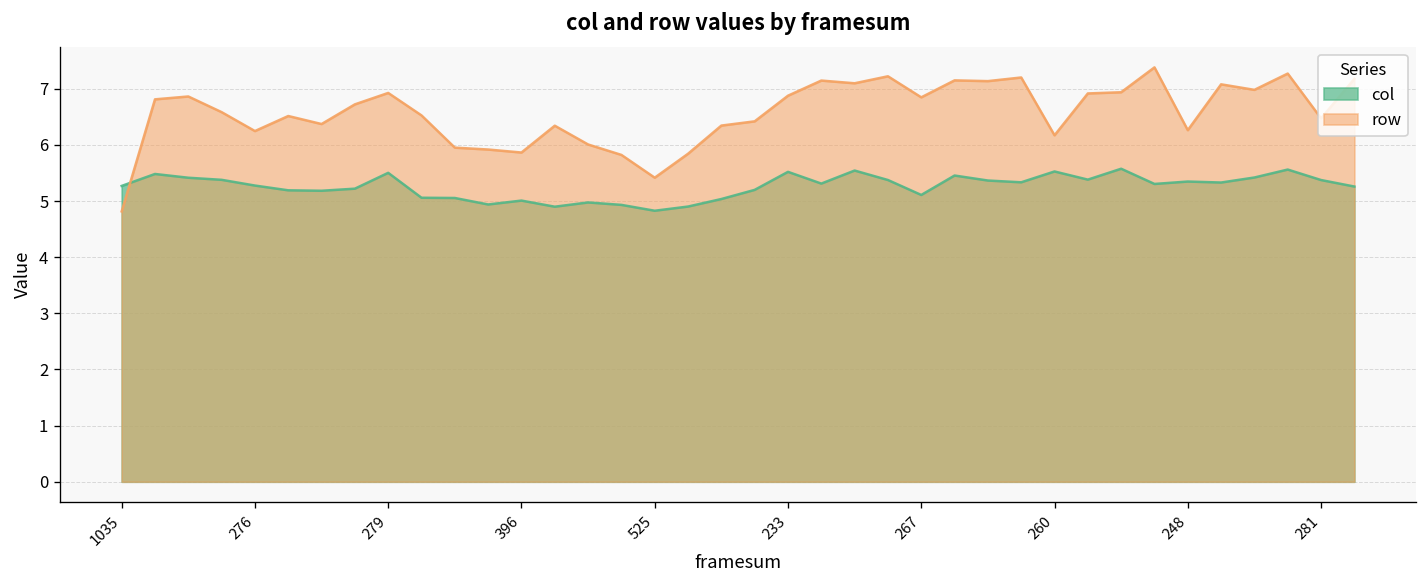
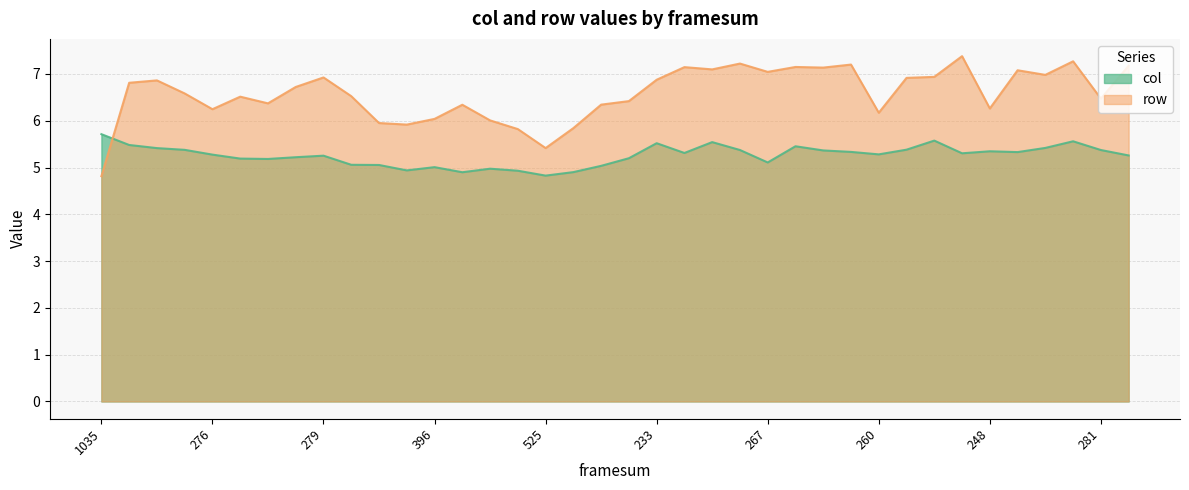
  {
    "col": {
-     "1035": 5.3,
+     "1035": 5.7,
      "276": 5.3,
-     "279": 5.5,
+     "279": 5.3,
      "396": 5.0,
      "525": 4.8,
      "233": 5.5,
      "267": 5.1,
-     "260": 5.5,
+     "260": 5.3,
      "248": 5.3,
      "281": 5.4
    },
    "row": {
      "1035": 4.8,
      "276": 6.2,
      "279": 6.9,
-     "396": 5.9,
+     "396": 6.0,
      "525": 5.4,
      "233": 6.9,
-     "267": 6.8,
+     "267": 7.0,
      "260": 6.2,
      "248": 6.3
    }
  }
